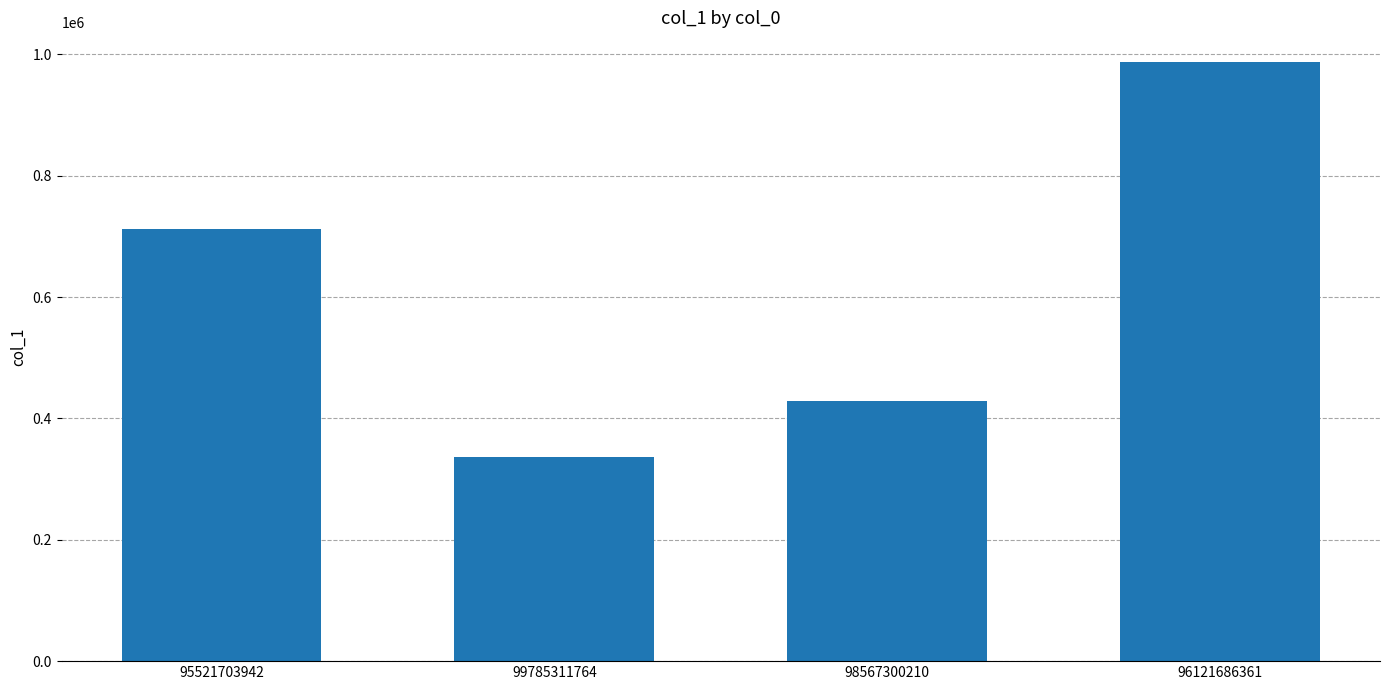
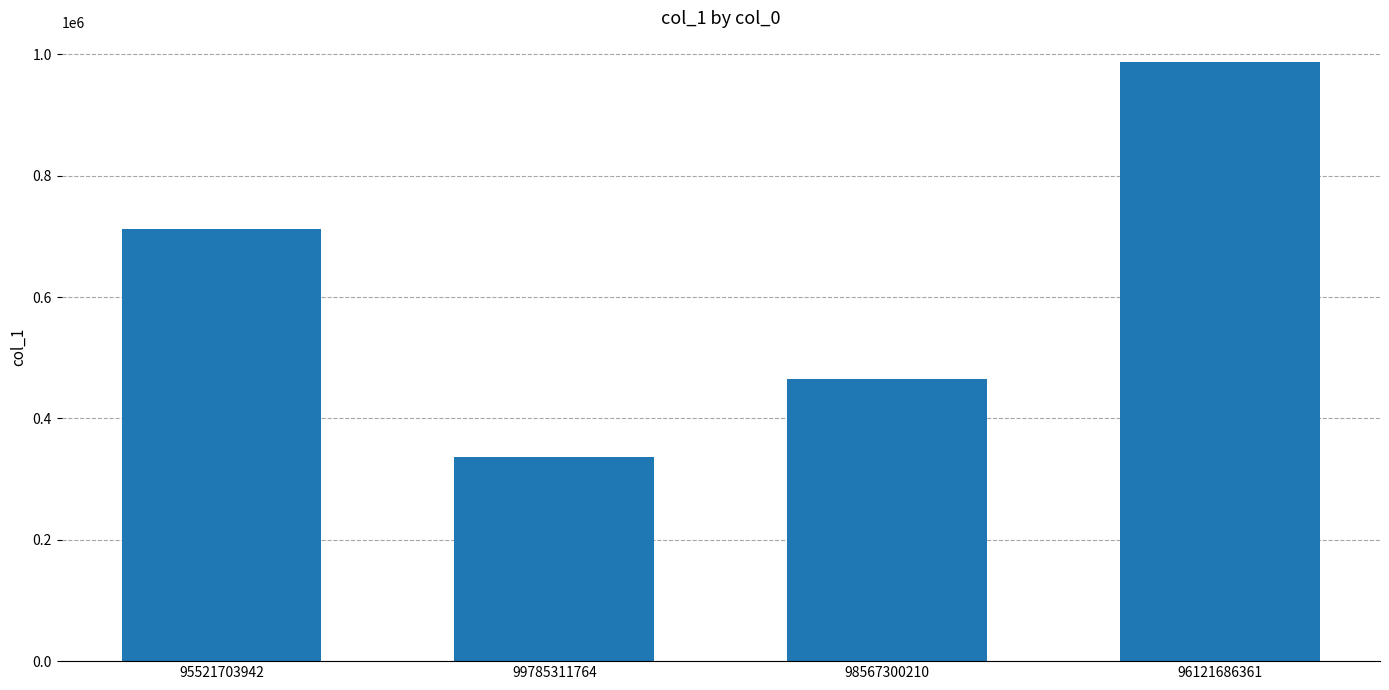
  {
    "95521703942": 710000,
    "99785311764": 340000,
-   "98567300210": 430000,
+   "98567300210": 460000,
    "96121686361": 990000
  }
